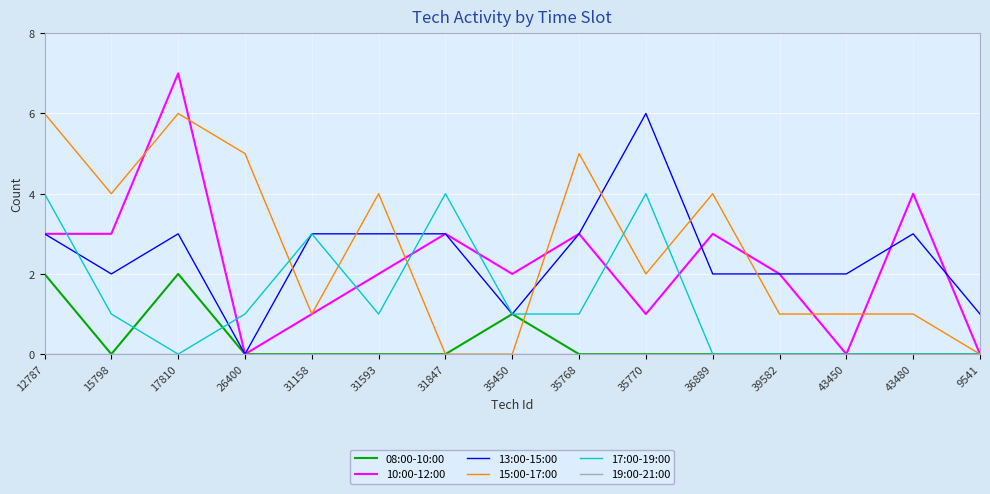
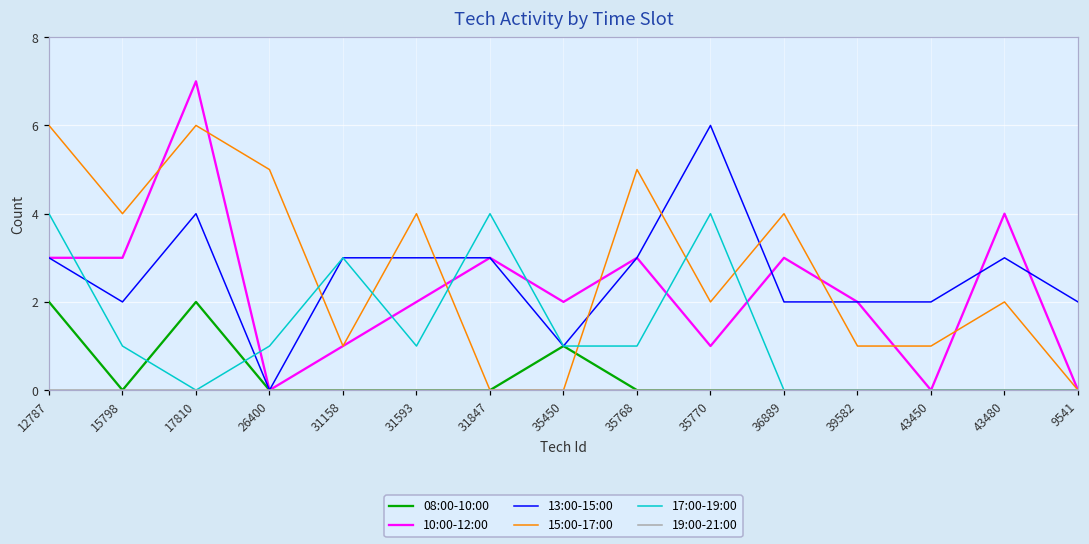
  {
    "08:00-10:00": {
      "12787": 2,
      "17810": 2
    },
    "10:00-12:00": {
      "15798": 3,
      "17810": 7,
      "31593": 2,
      "35450": 2,
      "35770": 1,
      "36889": 3,
      "43480": 4
    },
    "13:00-15:00": {
      "15798": 2,
-     "17810": 3,
+     "17810": 4,
      "31593": 3,
      "35770": 6,
      "36889": 2,
      "43450": 2,
      "43480": 3,
-     "9541": 1
+     "9541": 2
    },
    "15:00-17:00": {
      "12787": 6,
      "15798": 4,
      "17810": 6,
      "26400": 5,
      "31593": 4,
      "35768": 5,
      "35770": 2,
      "36889": 4,
      "39582": 1,
      "43450": 1,
-     "43480": 1
+     "43480": 2
    },
    "17:00-19:00": {
      "12787": 4,
      "15798": 1,
      "26400": 1,
      "31593": 1,
      "31847": 4,
      "35768": 1,
      "35770": 4
    },
    "19:00-21:00": {
      "12787": 0
    }
  }
